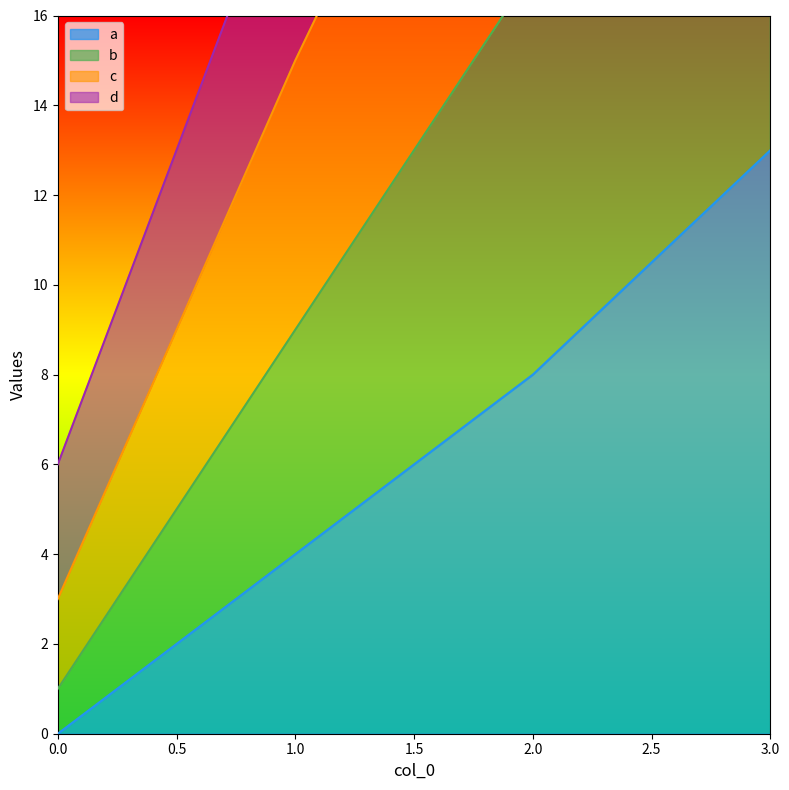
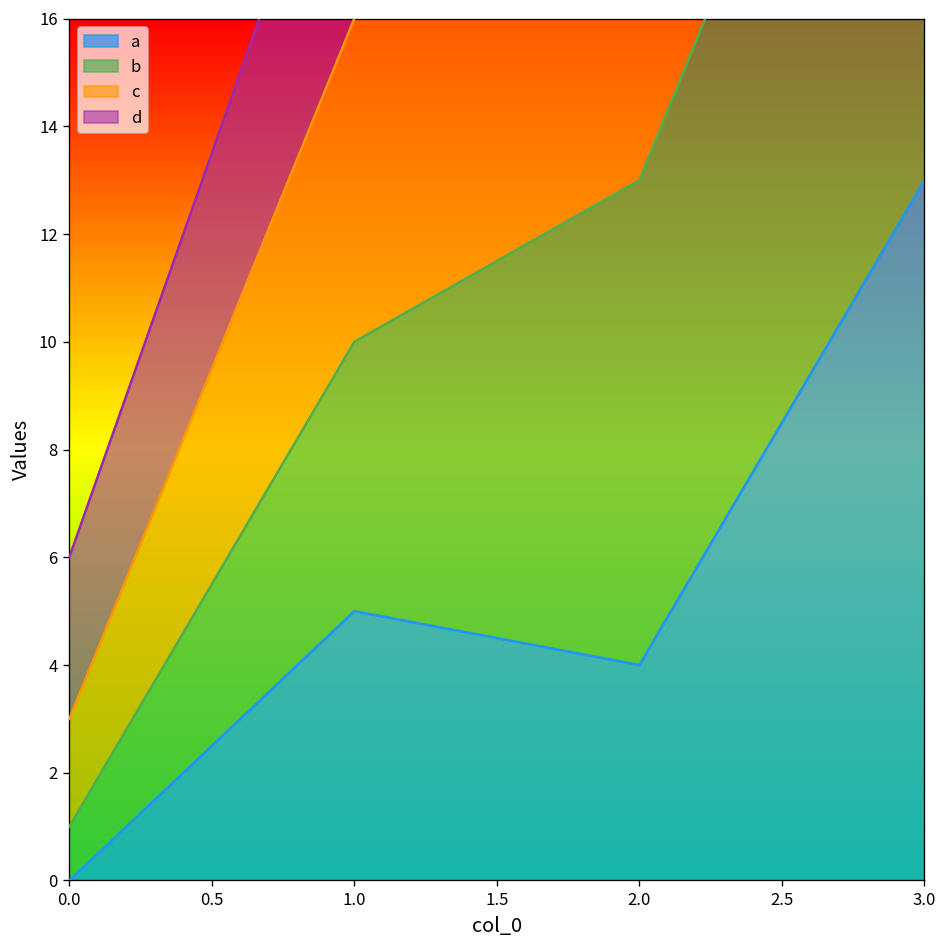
  {
    "a": {
      "0.0": 0,
-     "1.0": 4,
-     "2.0": 8,
+     "1.0": 5,
+     "2.0": 4,
      "3.0": 13
    },
    "b": {
      "0.0": 1,
      "1.0": 5
    },
    "c": {
      "0.0": 2,
      "1.0": 6
    },
    "d": {
      "0.0": 3
    }
  }
